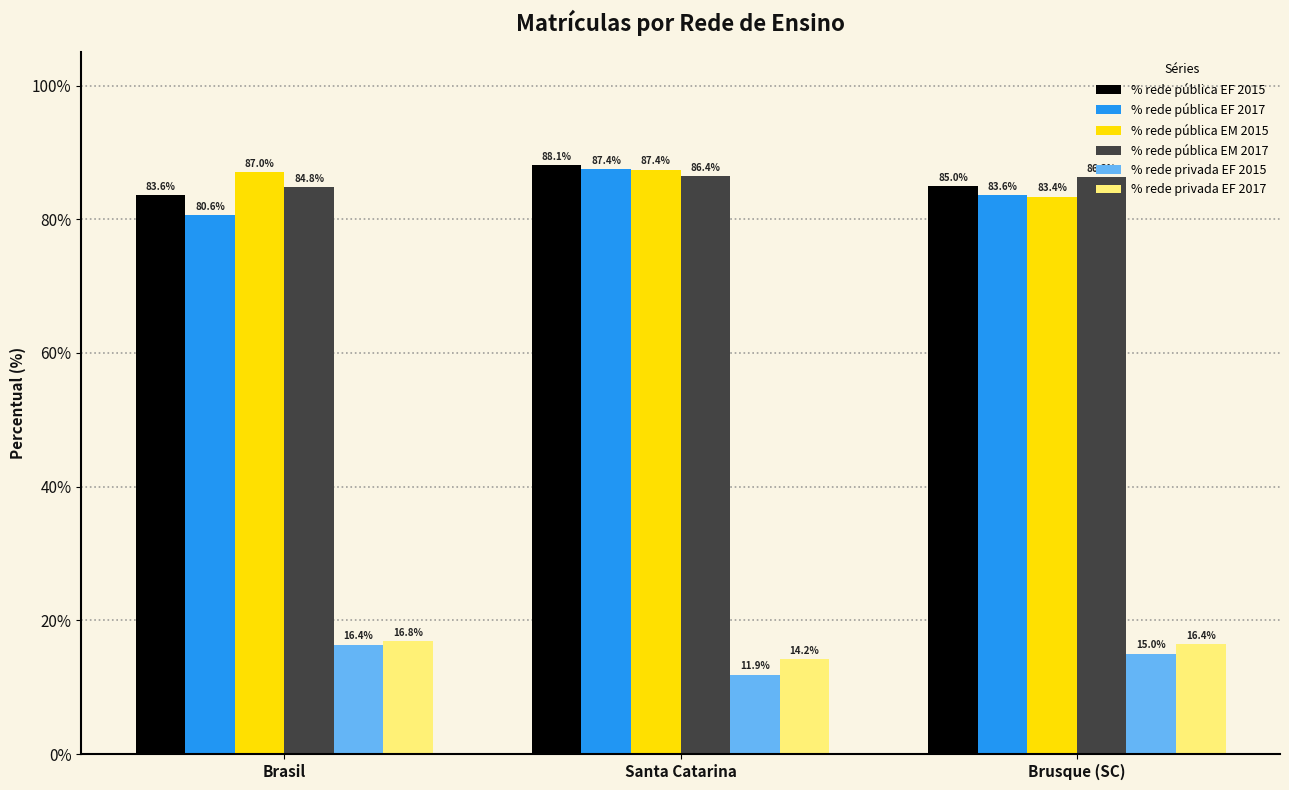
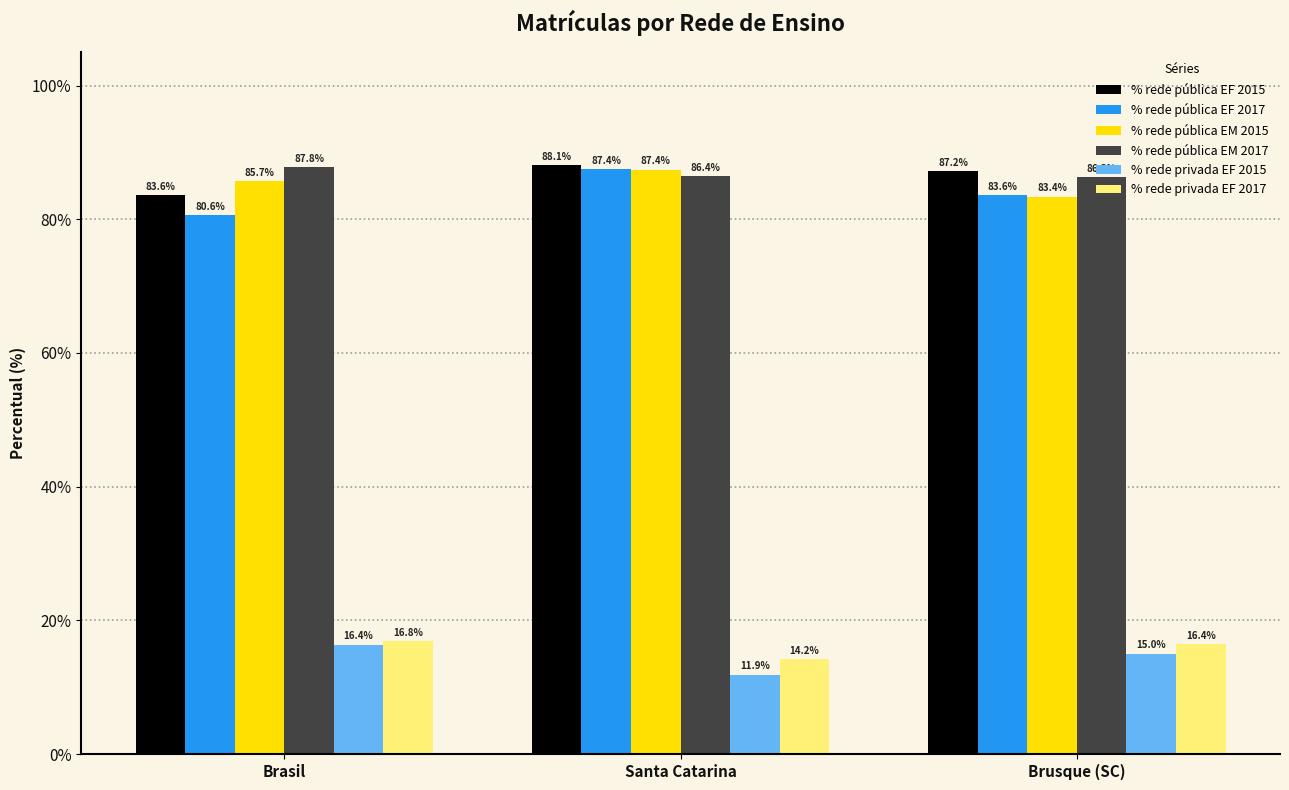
  {
    "% rede pública EF 2015": {
      "Brasil": "83.6%",
      "Santa Catarina": "88.1%",
-     "Brusque (SC)": "85.0%"
+     "Brusque (SC)": "87.2%"
    },
    "% rede pública EF 2017": {
      "Brasil": "80.6%",
      "Santa Catarina": "87.4%",
      "Brusque (SC)": "83.6%"
    },
    "% rede pública EM 2015": {
-     "Brasil": "87.0%",
+     "Brasil": "85.7%",
      "Santa Catarina": "87.4%",
      "Brusque (SC)": "83.4%"
    },
    "% rede pública EM 2017": {
-     "Brasil": "84.8%",
+     "Brasil": "87.8%",
      "Santa Catarina": "86.4%",
      "Brusque (SC)": "86.3%"
    },
    "% rede privada EF 2015": {
      "Brasil": "16.4%",
      "Santa Catarina": "11.9%",
      "Brusque (SC)": "15.0%"
    },
    "% rede privada EF 2017": {
      "Brasil": "16.8%",
      "Santa Catarina": "14.2%",
      "Brusque (SC)": "16.4%"
    }
  }
